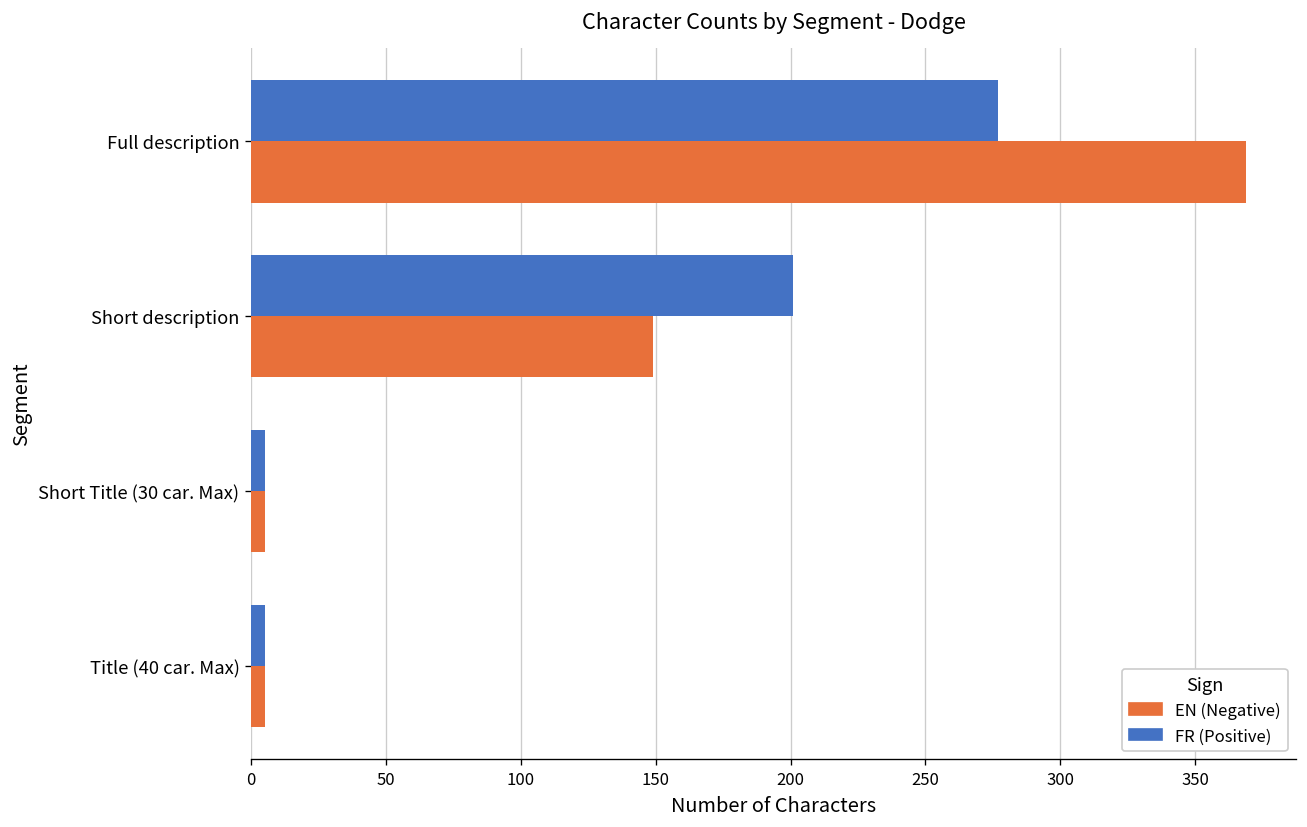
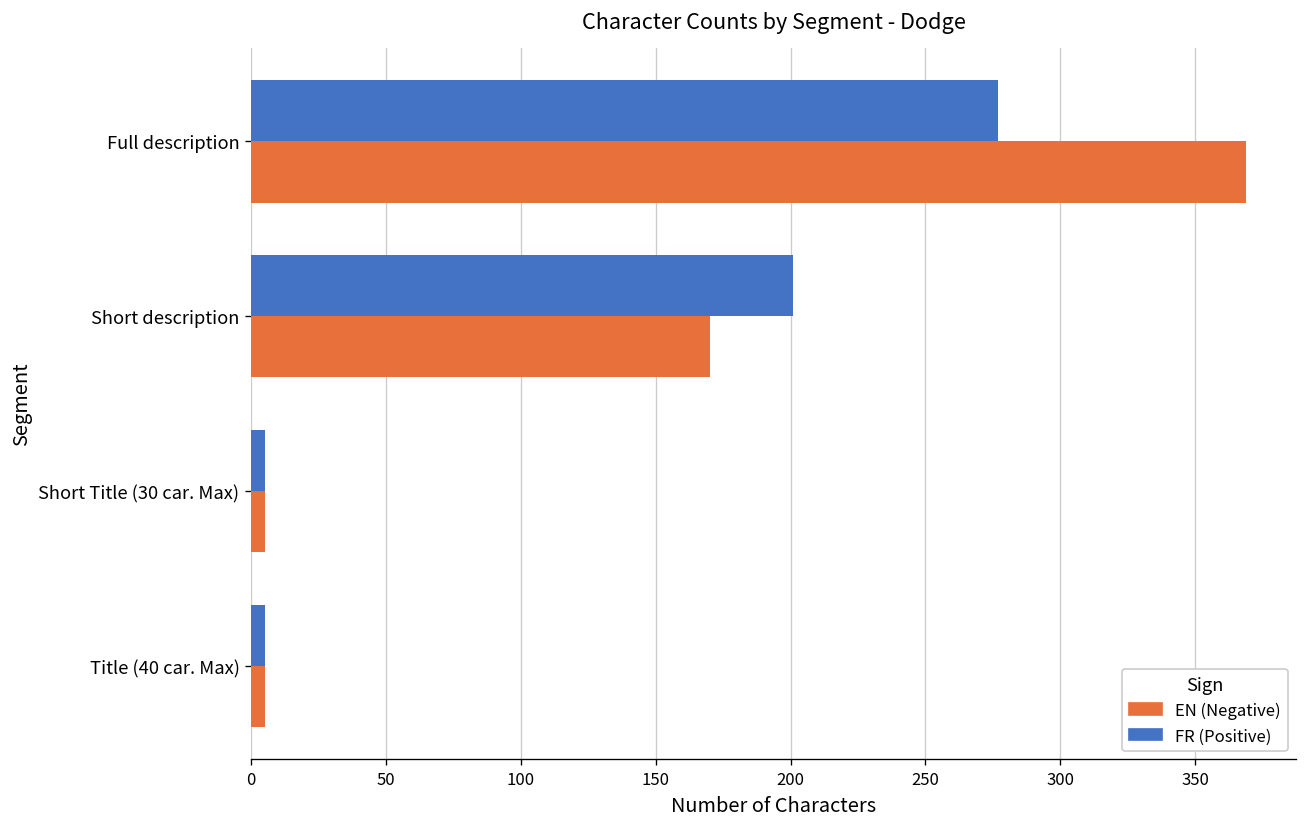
  {
    "FR (Positive)": {
      "Full description": 277,
      "Short description": 201,
      "Short Title (30 car. Max)": 5,
      "Title (40 car. Max)": 5
    },
    "EN (Negative)": {
      "Full description": 369,
-     "Short description": 149,
+     "Short description": 170,
      "Short Title (30 car. Max)": 5,
      "Title (40 car. Max)": 5
    }
  }
